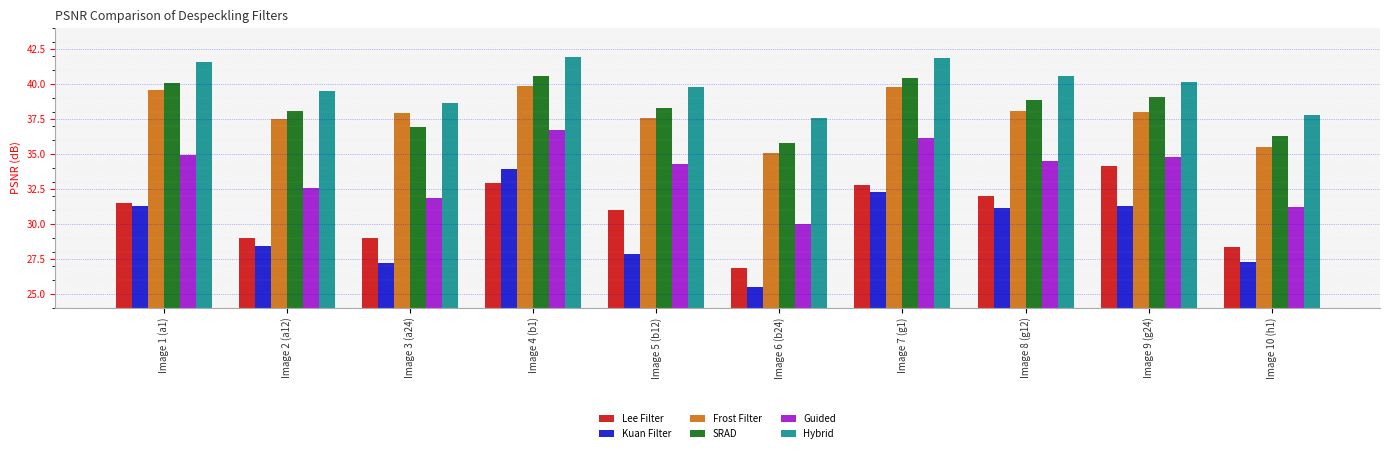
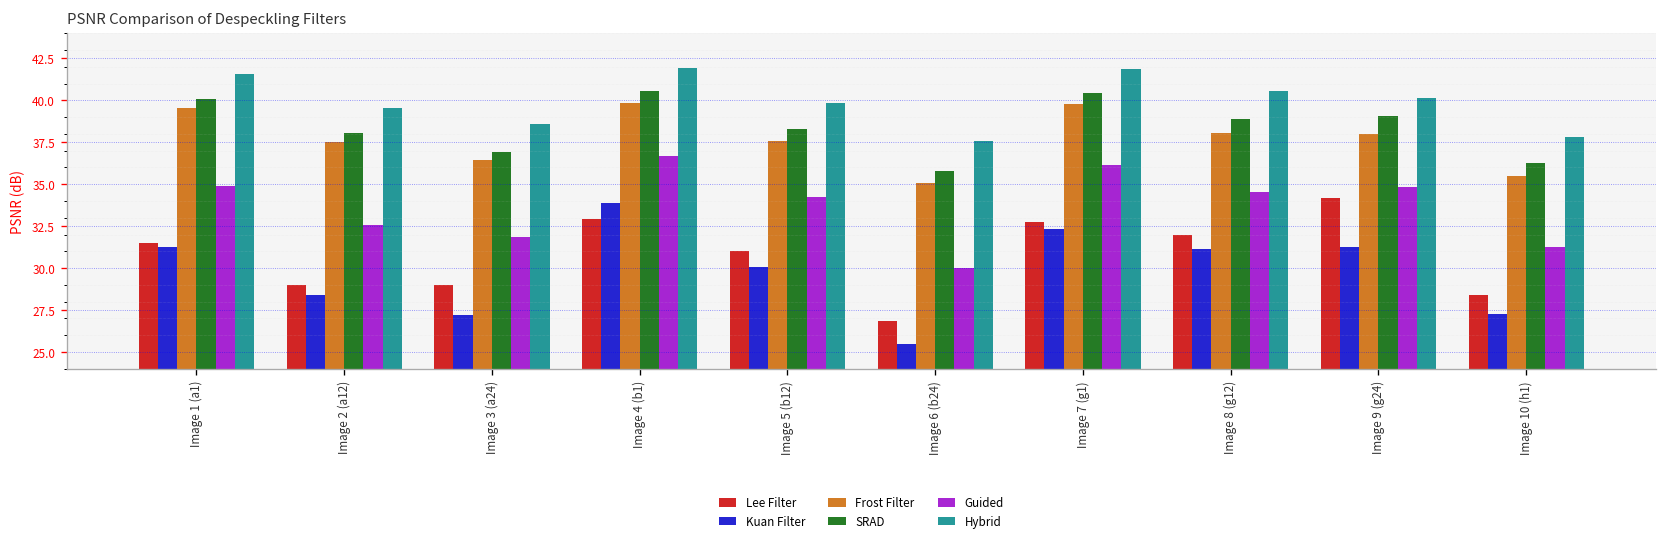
  {
    "Lee Filter": {
      "Image 1 (a1)": 31.5,
      "Image 2 (a12)": 29.0,
      "Image 3 (a24)": 29.0,
      "Image 4 (b1)": 33.0,
      "Image 5 (b12)": 31.0,
      "Image 6 (b24)": 26.8,
      "Image 7 (g1)": 32.8,
      "Image 8 (g12)": 32.0,
      "Image 9 (g24)": 34.2,
      "Image 10 (h1)": 28.4
    },
    "Kuan Filter": {
      "Image 1 (a1)": 31.3,
      "Image 2 (a12)": 28.4,
      "Image 3 (a24)": 27.2,
      "Image 4 (b1)": 33.9,
-     "Image 5 (b12)": 27.9,
+     "Image 5 (b12)": 30.1,
      "Image 6 (b24)": 25.5,
      "Image 7 (g1)": 32.3,
      "Image 8 (g12)": 31.2,
      "Image 9 (g24)": 31.3,
      "Image 10 (h1)": 27.3
    },
    "Frost Filter": {
      "Image 1 (a1)": 39.6,
      "Image 2 (a12)": 37.5,
-     "Image 3 (a24)": 37.9,
+     "Image 3 (a24)": 36.4,
      "Image 4 (b1)": 39.9,
      "Image 5 (b12)": 37.6,
      "Image 6 (b24)": 35.1,
      "Image 7 (g1)": 39.8,
      "Image 8 (g12)": 38.1,
      "Image 9 (g24)": 38.0,
      "Image 10 (h1)": 35.5
    },
    "SRAD": {
      "Image 1 (a1)": 40.1,
      "Image 2 (a12)": 38.1,
      "Image 3 (a24)": 36.9,
      "Image 4 (b1)": 40.6,
      "Image 5 (b12)": 38.3,
      "Image 6 (b24)": 35.8,
      "Image 7 (g1)": 40.4,
      "Image 8 (g12)": 38.9,
      "Image 9 (g24)": 39.1,
      "Image 10 (h1)": 36.3
    },
    "Guided": {
      "Image 1 (a1)": 34.9,
      "Image 2 (a12)": 32.6,
      "Image 3 (a24)": 31.8,
      "Image 4 (b1)": 36.7,
      "Image 5 (b12)": 34.3,
      "Image 6 (b24)": 30.0,
      "Image 7 (g1)": 36.1,
      "Image 8 (g12)": 34.5,
      "Image 9 (g24)": 34.8,
      "Image 10 (h1)": 31.2
    },
    "Hybrid": {
      "Image 1 (a1)": 41.6,
      "Image 2 (a12)": 39.5,
      "Image 3 (a24)": 38.6,
      "Image 4 (b1)": 42.0,
      "Image 5 (b12)": 39.8,
      "Image 6 (b24)": 37.6,
      "Image 7 (g1)": 41.9,
      "Image 8 (g12)": 40.6,
      "Image 9 (g24)": 40.1,
      "Image 10 (h1)": 37.8
    }
  }
